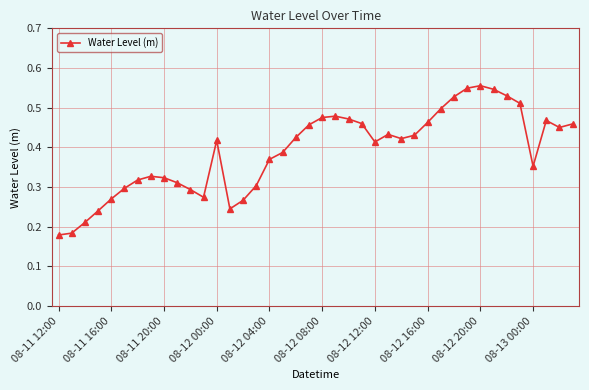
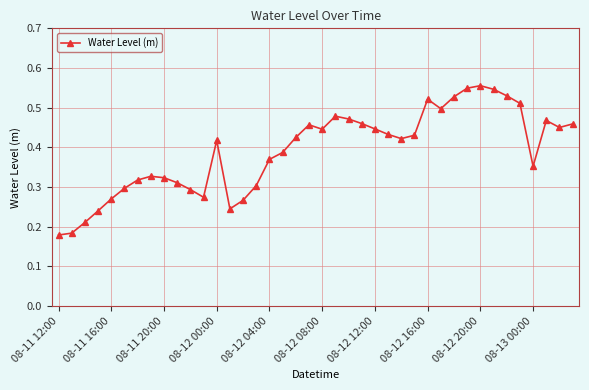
  {
    "08-11 12:00": 0.18,
    "08-11 16:00": 0.27,
    "08-11 20:00": 0.32,
    "08-12 00:00": 0.42,
    "08-12 04:00": 0.37,
-   "08-12 08:00": 0.48,
-   "08-12 12:00": 0.41,
-   "08-12 16:00": 0.46,
+   "08-12 08:00": 0.45,
+   "08-12 12:00": 0.45,
+   "08-12 16:00": 0.52,
    "08-12 20:00": 0.56,
    "08-13 00:00": 0.35
  }
